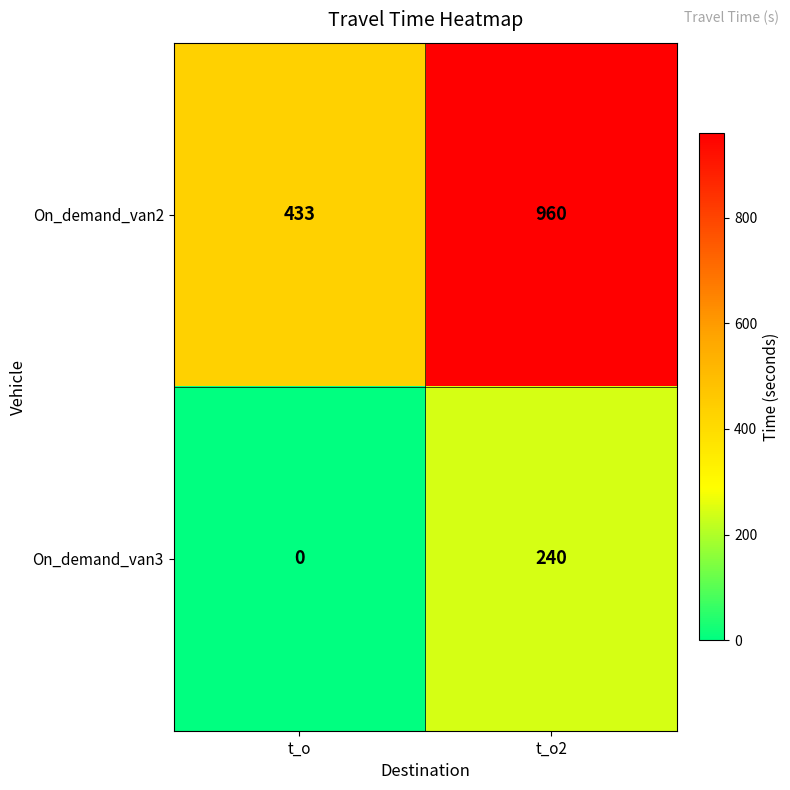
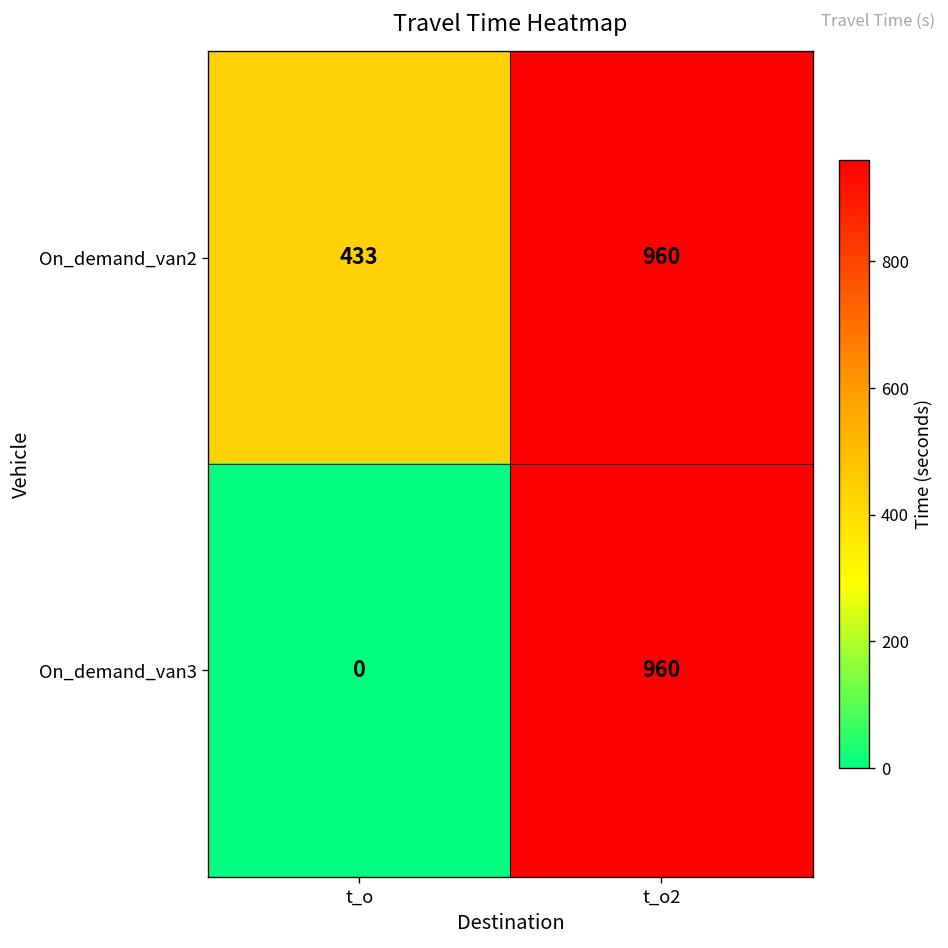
  {
    "On_demand_van2": {
      "t_o": 433,
      "t_o2": 960
    },
    "On_demand_van3": {
      "t_o": 0,
-     "t_o2": 240
+     "t_o2": 960
    }
  }
